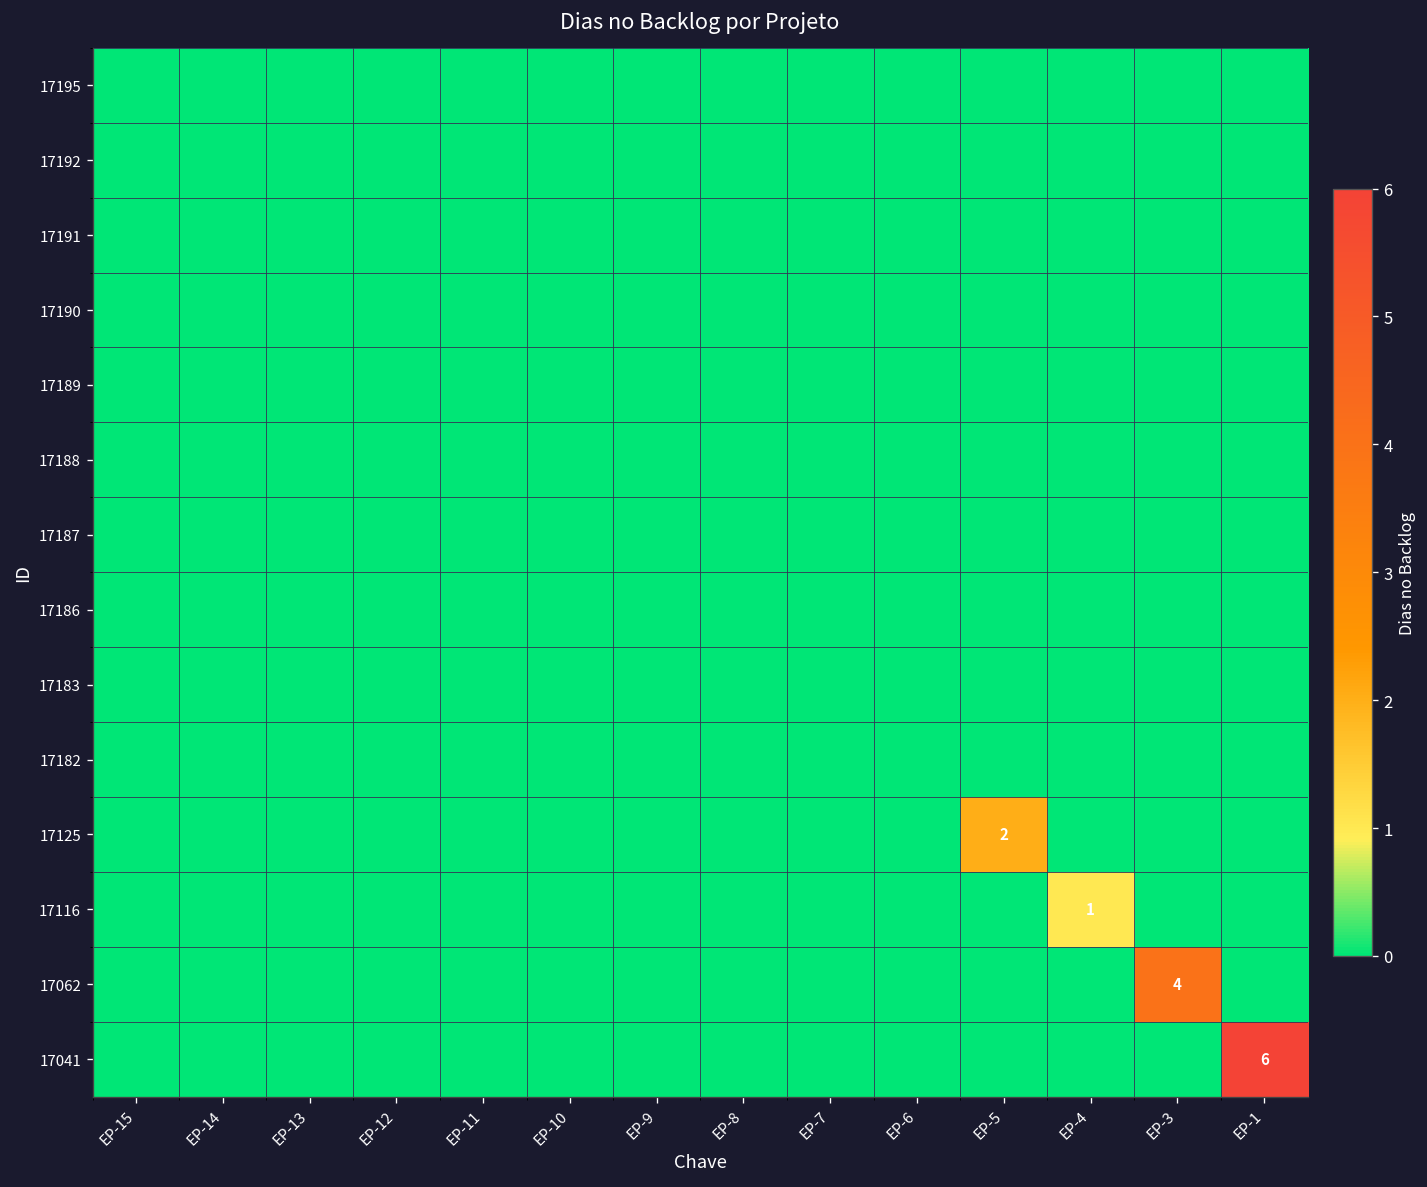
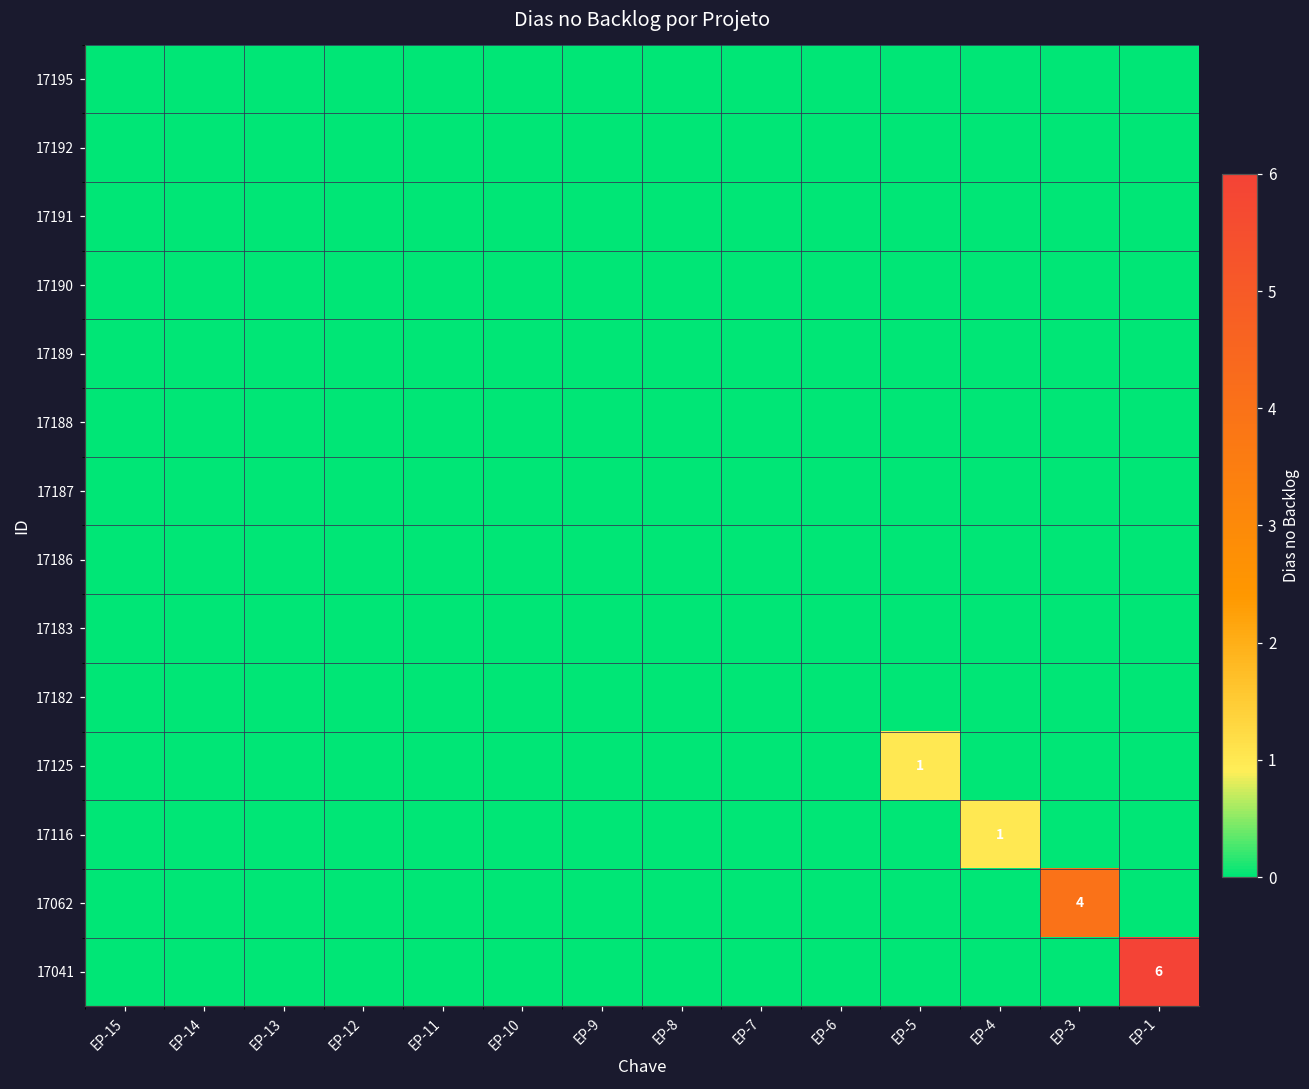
  {
    "17125": {
-     "EP-5": 2
+     "EP-5": 1
    },
    "17116": {
      "EP-4": 1
    },
    "17062": {
      "EP-3": 4
    },
    "17041": {
      "EP-1": 6
    }
  }
